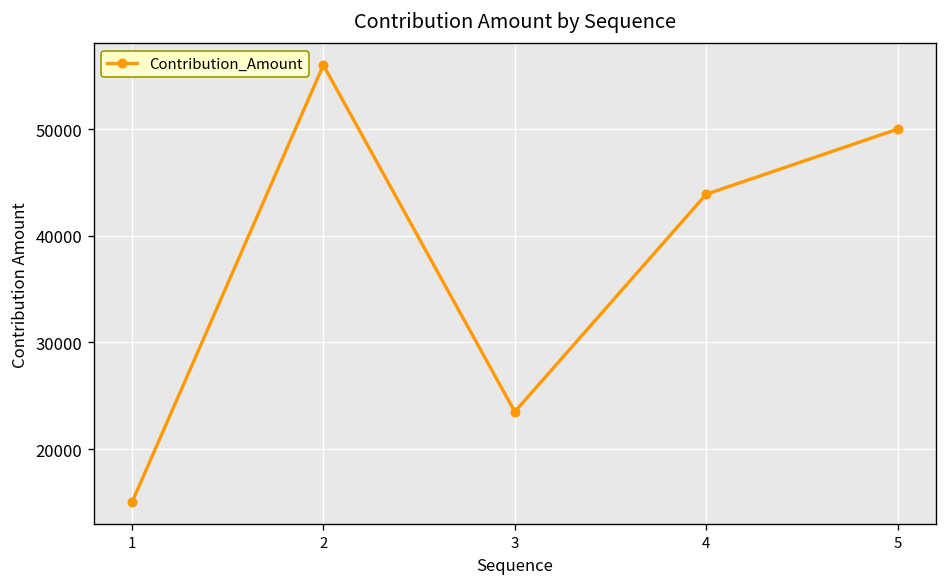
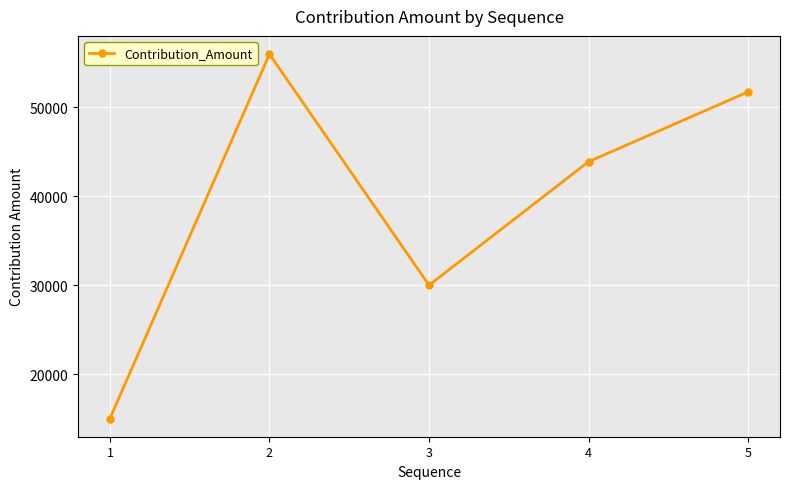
  {
    "1": 15000,
    "2": 56000,
-   "3": 23000,
+   "3": 30000,
    "4": 44000,
-   "5": 50000
+   "5": 52000
  }
